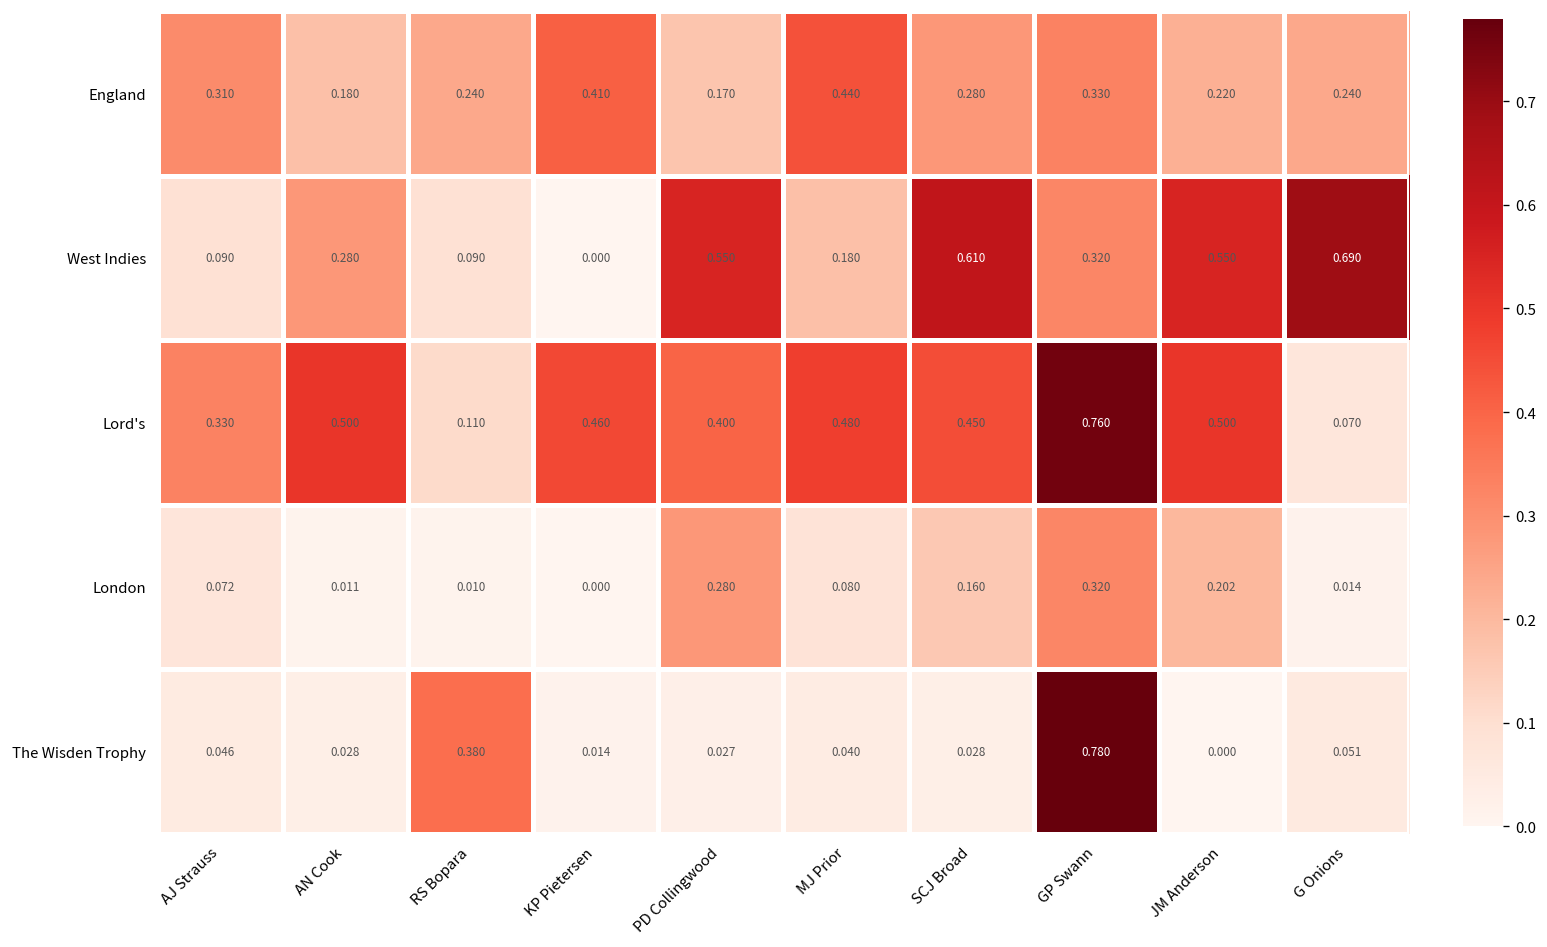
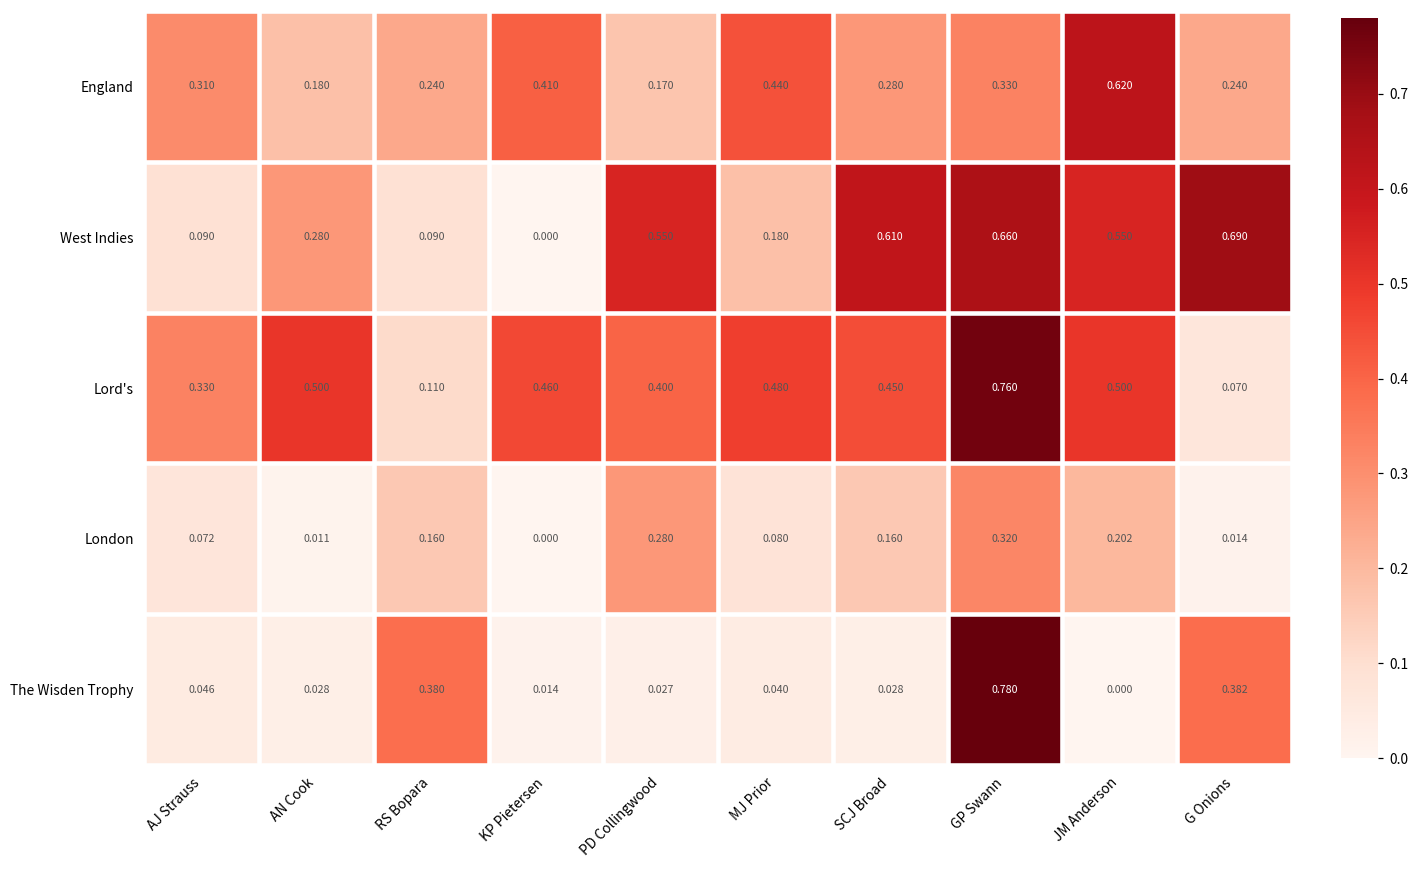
  {
    "England": {
      "AJ Strauss": 0.310,
      "AN Cook": 0.180,
      "RS Bopara": 0.240,
      "KP Pietersen": 0.410,
      "PD Collingwood": 0.170,
      "MJ Prior": 0.440,
      "SCJ Broad": 0.280,
      "GP Swann": 0.330,
-     "JM Anderson": 0.220,
+     "JM Anderson": 0.620,
      "G Onions": 0.240
    },
    "West Indies": {
      "AJ Strauss": 0.090,
      "AN Cook": 0.280,
      "RS Bopara": 0.090,
      "KP Pietersen": 0.000,
      "PD Collingwood": 0.550,
      "MJ Prior": 0.180,
      "SCJ Broad": 0.610,
-     "GP Swann": 0.320,
+     "GP Swann": 0.660,
      "JM Anderson": 0.550,
      "G Onions": 0.690
    },
    "Lord's": {
      "AJ Strauss": 0.330,
      "AN Cook": 0.500,
      "RS Bopara": 0.110,
      "KP Pietersen": 0.460,
      "PD Collingwood": 0.400,
      "MJ Prior": 0.480,
      "SCJ Broad": 0.450,
      "GP Swann": 0.760,
      "JM Anderson": 0.500,
      "G Onions": 0.070
    },
    "London": {
      "AJ Strauss": 0.072,
      "AN Cook": 0.011,
-     "RS Bopara": 0.010,
+     "RS Bopara": 0.160,
      "KP Pietersen": 0.000,
      "PD Collingwood": 0.280,
      "MJ Prior": 0.080,
      "SCJ Broad": 0.160,
      "GP Swann": 0.320,
      "JM Anderson": 0.202,
      "G Onions": 0.014
    },
    "The Wisden Trophy": {
      "AJ Strauss": 0.046,
      "AN Cook": 0.028,
      "RS Bopara": 0.380,
      "KP Pietersen": 0.014,
      "PD Collingwood": 0.027,
      "MJ Prior": 0.040,
      "SCJ Broad": 0.028,
      "GP Swann": 0.780,
      "JM Anderson": 0.000,
-     "G Onions": 0.051
+     "G Onions": 0.382
    }
  }
